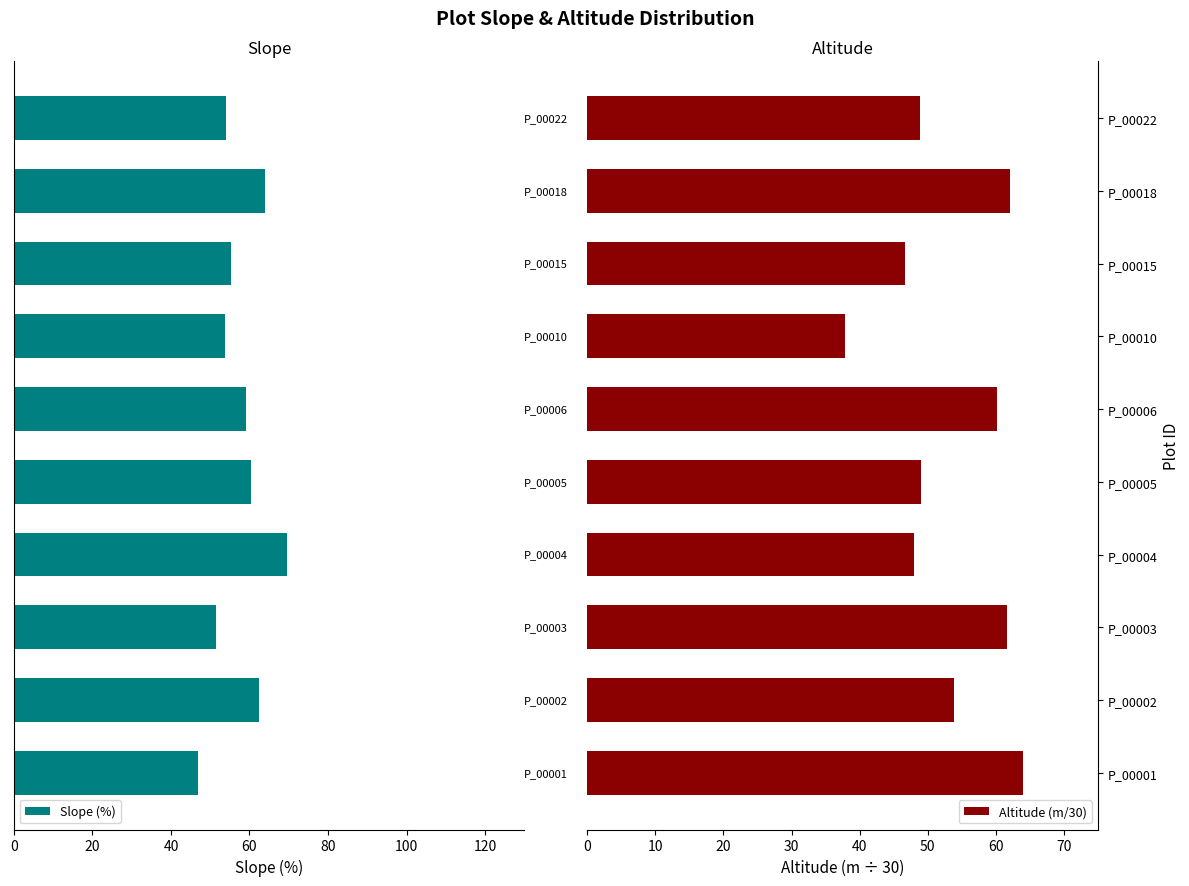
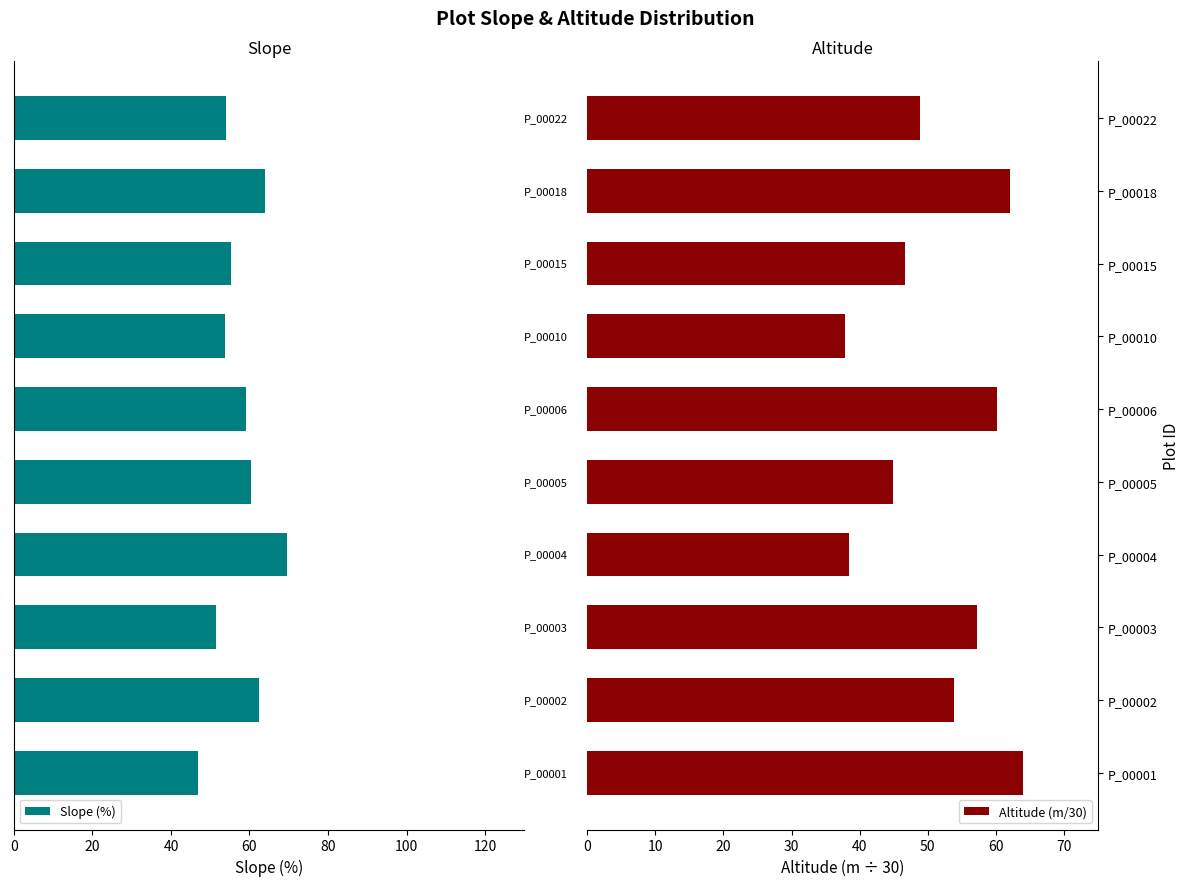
  {
    "Altitude": {
      "P_00022": 49,
      "P_00018": 62,
      "P_00015": 47,
      "P_00010": 38,
      "P_00006": 60,
-     "P_00005": 49,
-     "P_00004": 48,
-     "P_00003": 62,
+     "P_00005": 45,
+     "P_00004": 38,
+     "P_00003": 57,
      "P_00002": 54,
      "P_00001": 64
    }
  }
